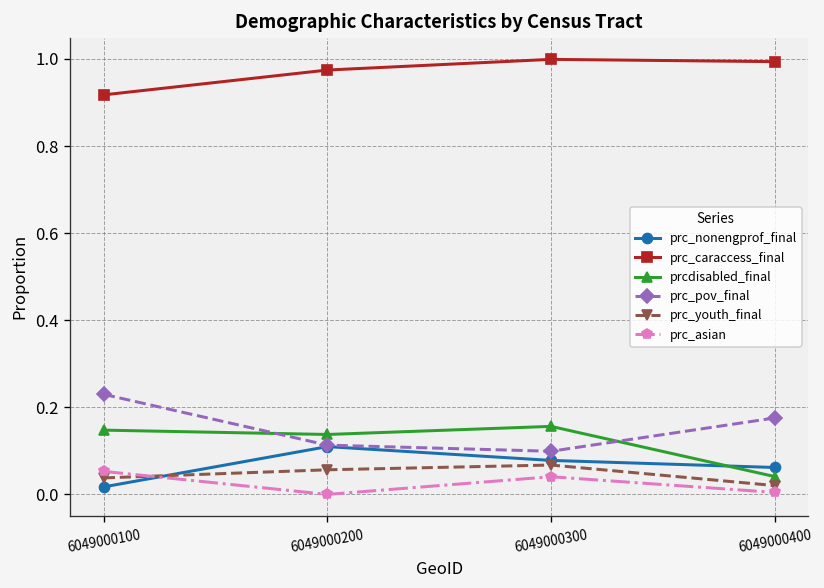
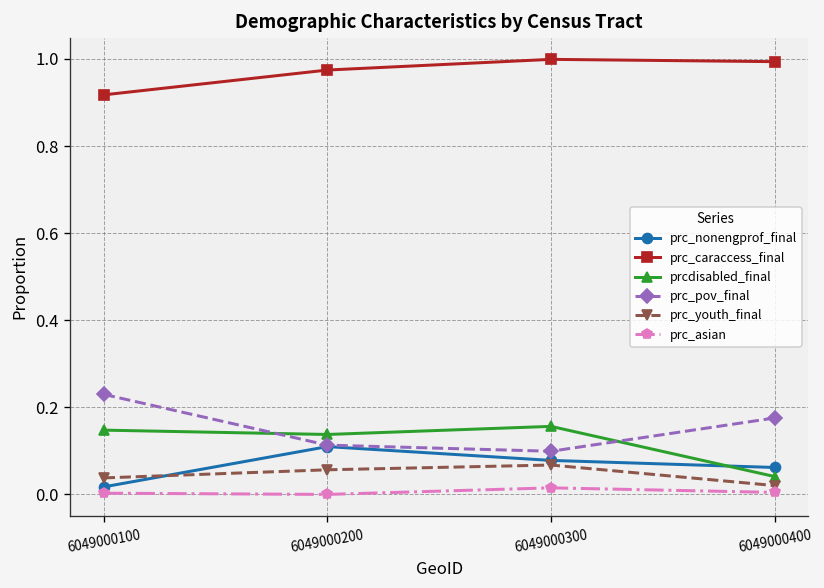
  {
    "prc_nonengprof_final": {
      "6049000100": 0.02,
      "6049000300": 0.08,
      "6049000400": 0.06
    },
    "prc_caraccess_final": {
      "6049000100": 0.92,
      "6049000200": 0.97,
      "6049000300": 1.00,
      "6049000400": 0.99
    },
    "prcdisabled_final": {
      "6049000100": 0.15,
      "6049000200": 0.14,
      "6049000300": 0.16,
      "6049000400": 0.04
    },
    "prc_pov_final": {
      "6049000100": 0.23,
      "6049000300": 0.10,
      "6049000400": 0.18
    },
    "prc_youth_final": {
      "6049000100": 0.04,
      "6049000200": 0.06,
      "6049000300": 0.07,
      "6049000400": 0.02
    },
    "prc_asian": {
-     "6049000100": 0.05,
+     "6049000100": 0.00,
      "6049000200": 0.00,
-     "6049000300": 0.04,
+     "6049000300": 0.02,
      "6049000400": 0.00
    }
  }
